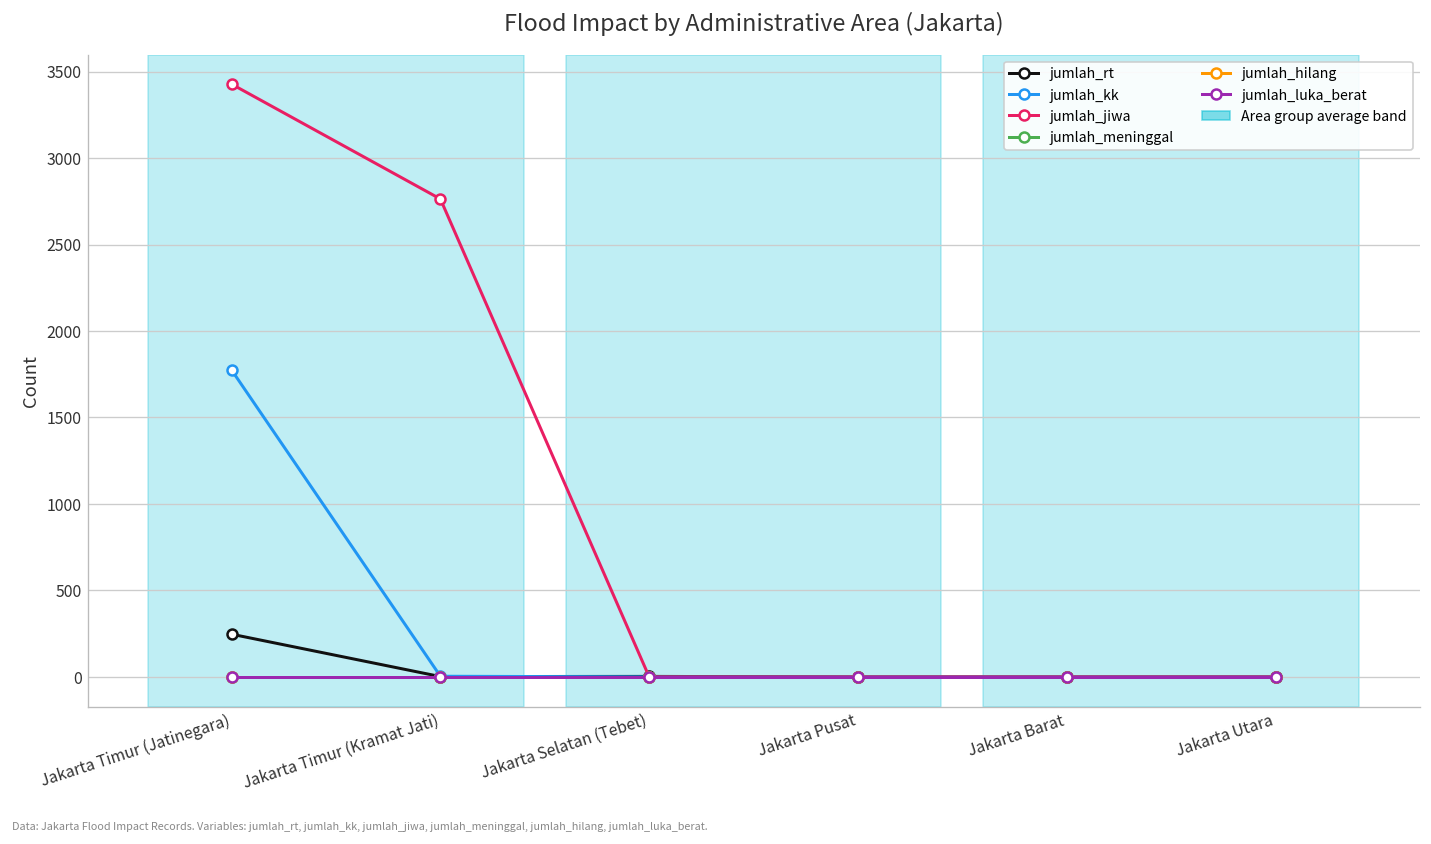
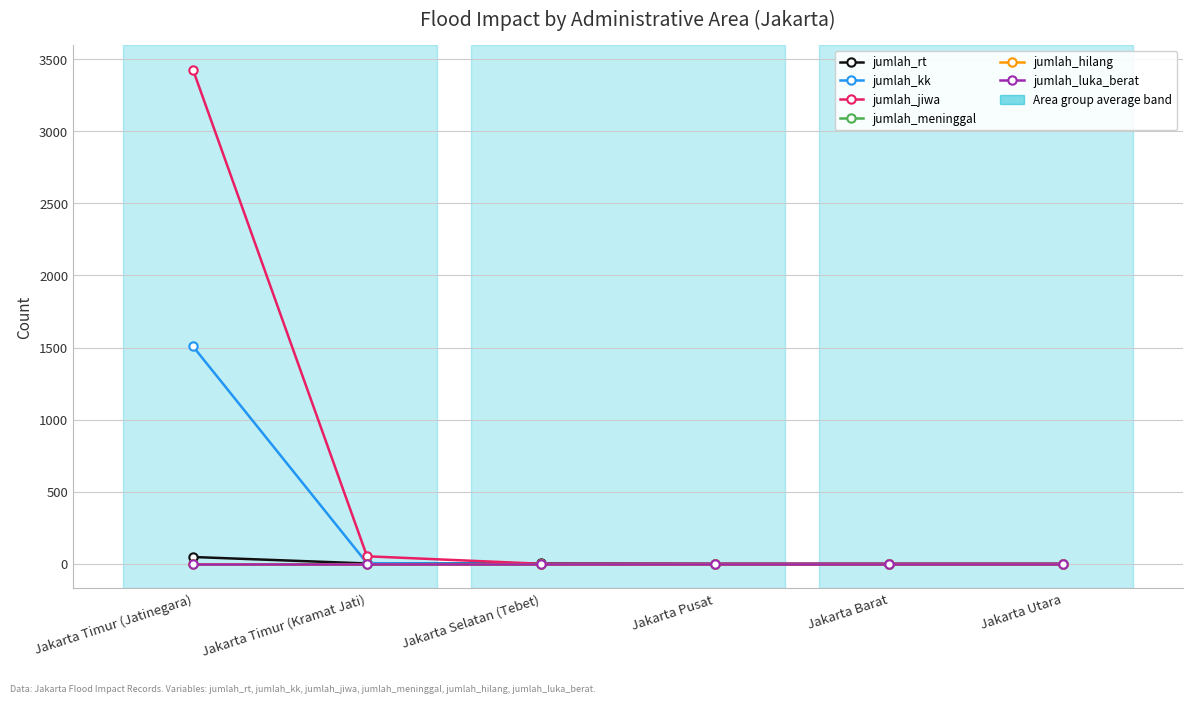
  {
    "jumlah_rt": {
-     "Jakarta Timur (Jatinegara)": 250
+     "Jakarta Timur (Jatinegara)": 50
    },
    "jumlah_kk": {
-     "Jakarta Timur (Jatinegara)": 1770
+     "Jakarta Timur (Jatinegara)": 1510
    },
    "jumlah_jiwa": {
      "Jakarta Timur (Jatinegara)": 3430,
-     "Jakarta Timur (Kramat Jati)": 2760
+     "Jakarta Timur (Kramat Jati)": 50
    },
    "jumlah_luka_berat": {
      "Jakarta Timur (Jatinegara)": 0
    }
  }
